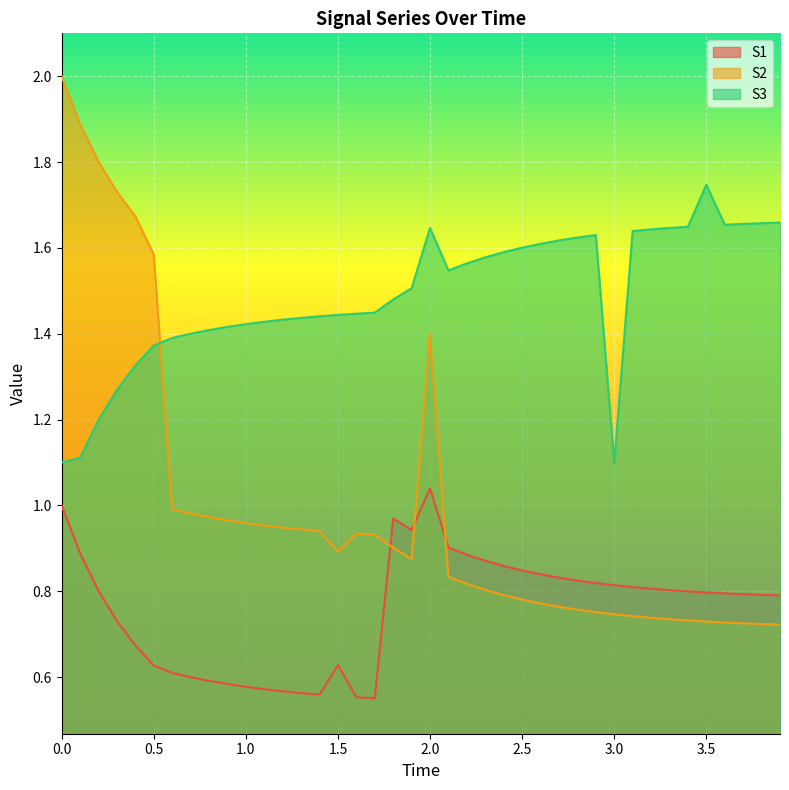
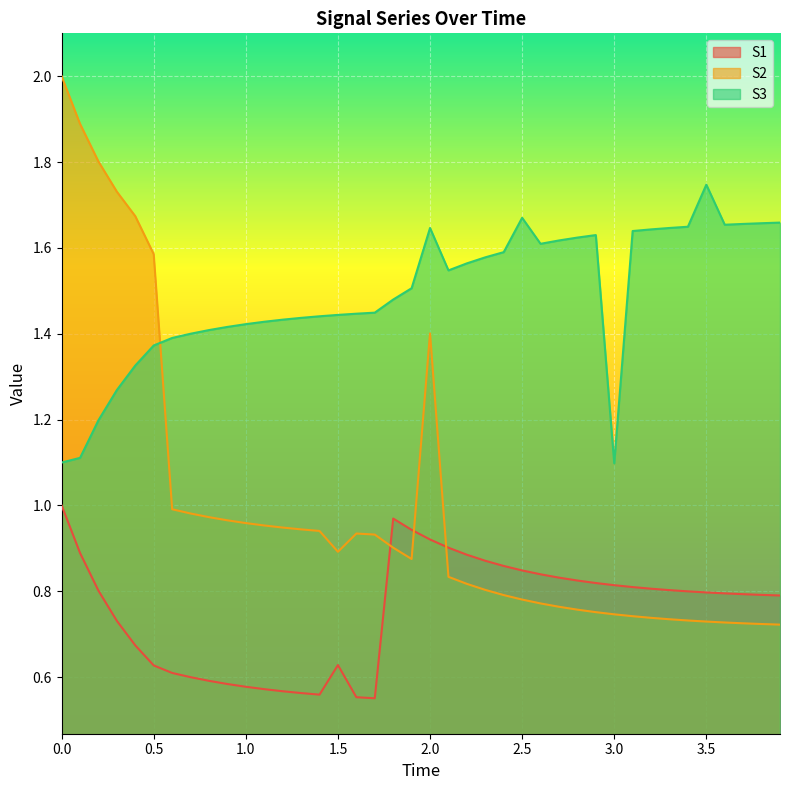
  {
    "S1": {
      "0.0": 1.00,
      "0.5": 0.63,
      "1.0": 0.58,
      "1.5": 0.63,
-     "2.0": 1.04,
+     "2.0": 0.92,
      "2.5": 0.85,
      "3.0": 0.81,
      "3.5": 0.80
    },
    "S2": {
      "0.0": 2.00,
      "0.5": 1.59,
      "1.0": 0.96,
      "1.5": 0.89,
      "2.0": 1.40,
      "2.5": 0.78,
      "3.0": 0.75,
      "3.5": 0.73
    },
    "S3": {
      "0.0": 1.10,
      "0.5": 1.37,
      "1.0": 1.42,
      "1.5": 1.44,
      "2.0": 1.65,
-     "2.5": 1.60,
+     "2.5": 1.67,
      "3.0": 1.10,
      "3.5": 1.75
    }
  }
